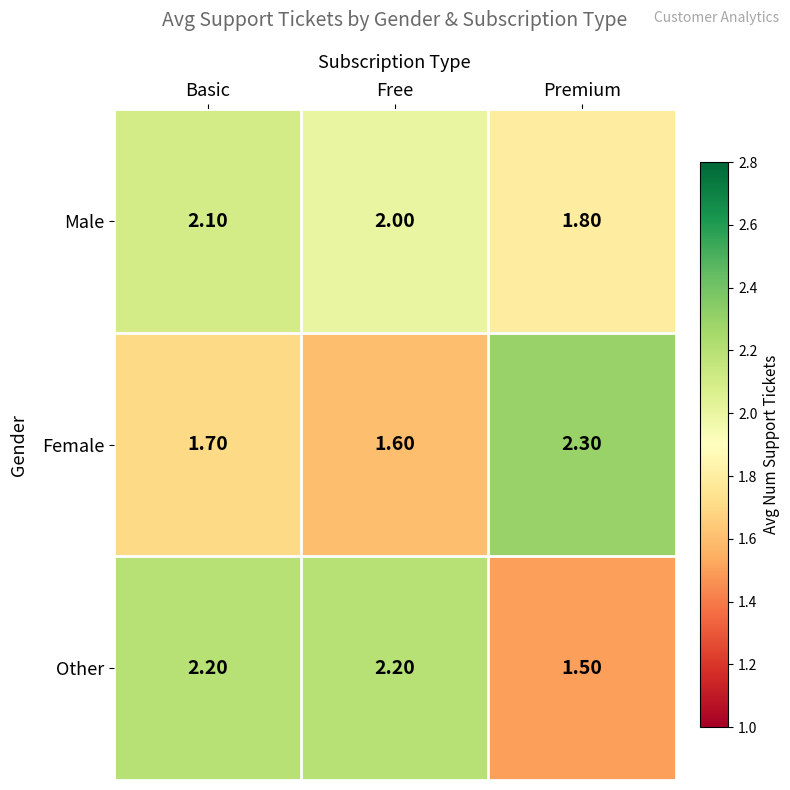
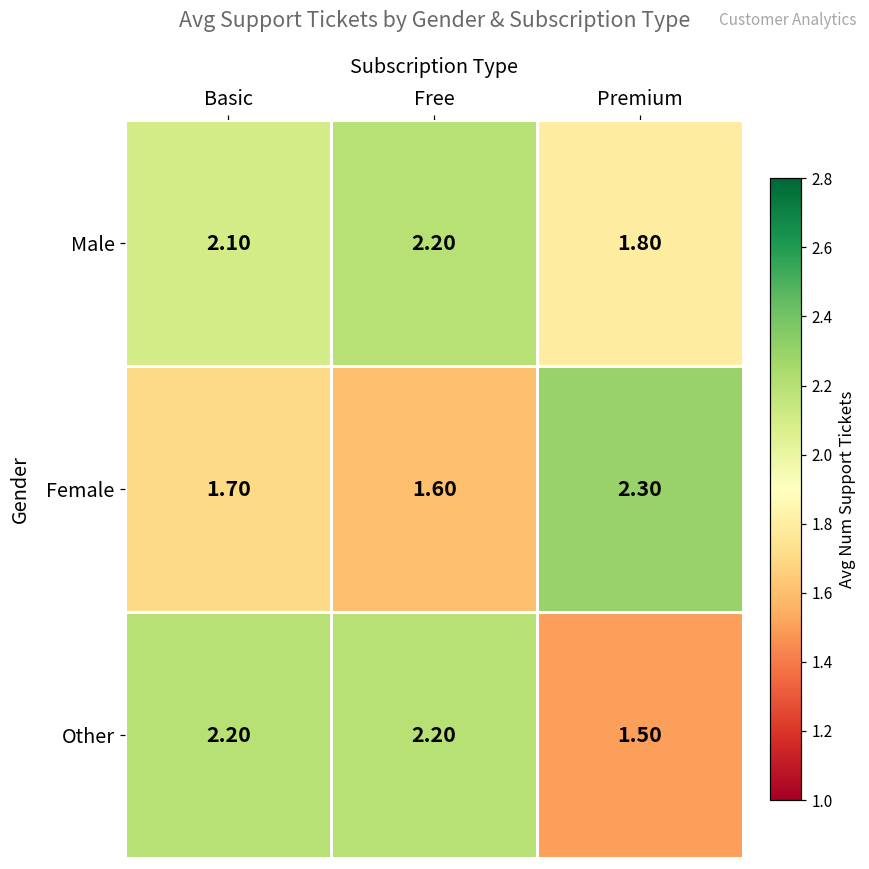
  {
    "Male": {
      "Basic": 2.10,
-     "Free": 2.00,
+     "Free": 2.20,
      "Premium": 1.80
    },
    "Female": {
      "Basic": 1.70,
      "Free": 1.60,
      "Premium": 2.30
    },
    "Other": {
      "Basic": 2.20,
      "Free": 2.20,
      "Premium": 1.50
    }
  }
